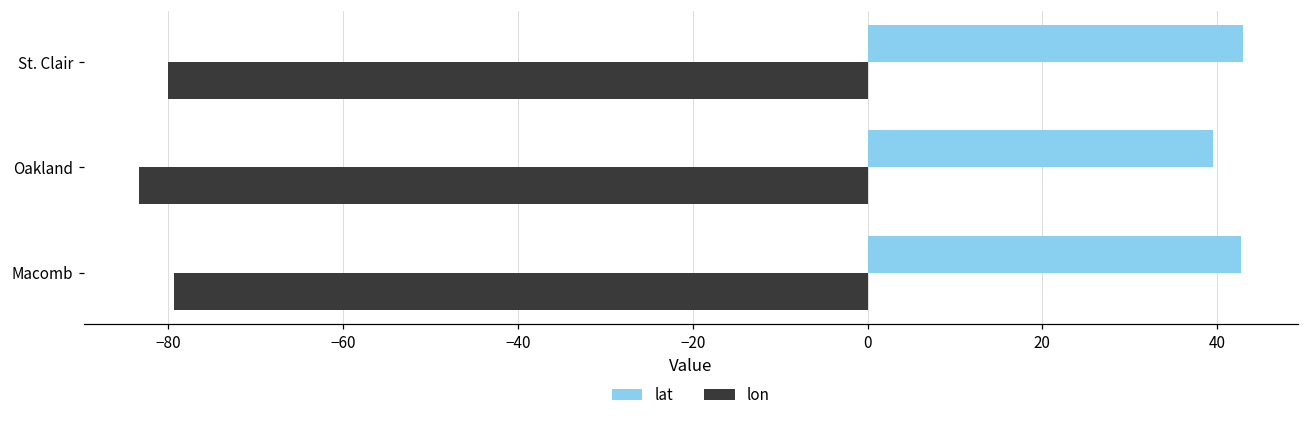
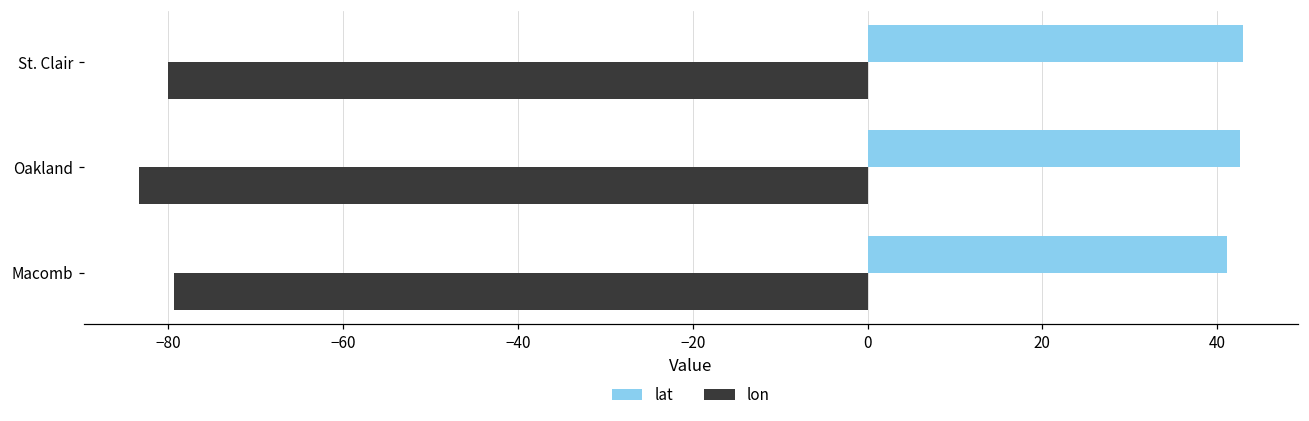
  {
    "lat": {
      "St. Clair": 43,
-     "Oakland": 40,
-     "Macomb": 43
+     "Oakland": 43,
+     "Macomb": 41
    },
    "lon": {
      "St. Clair": -80,
      "Oakland": -83,
      "Macomb": -79
    }
  }
